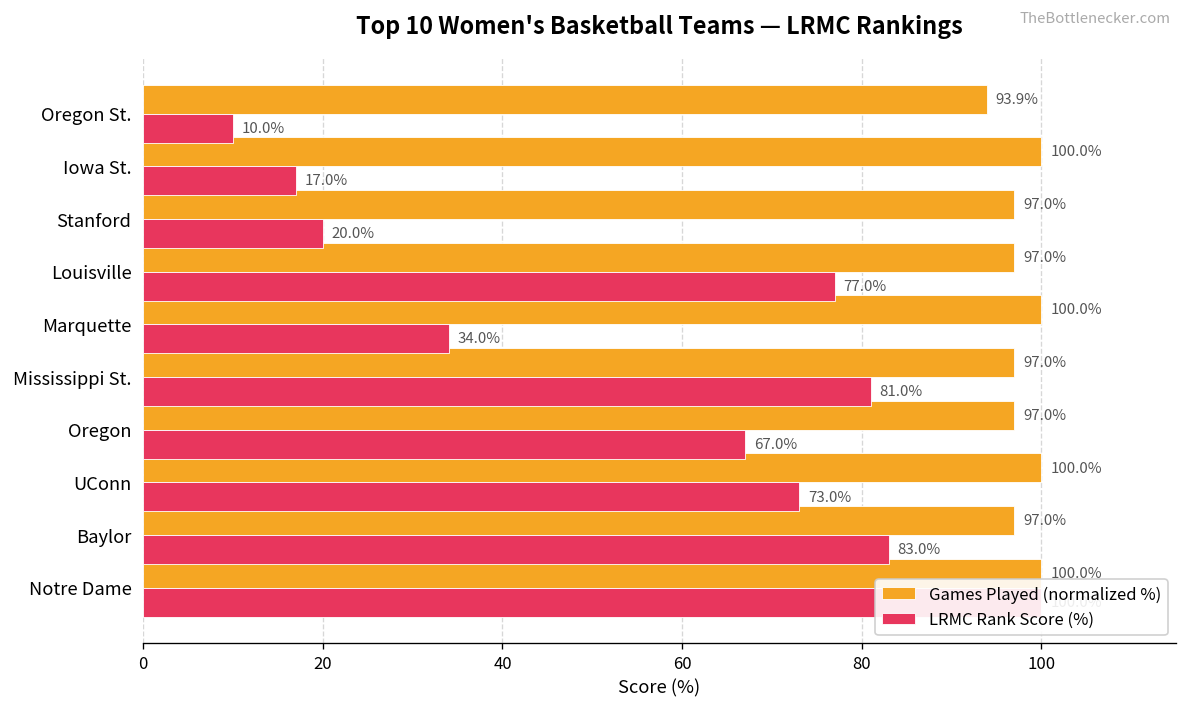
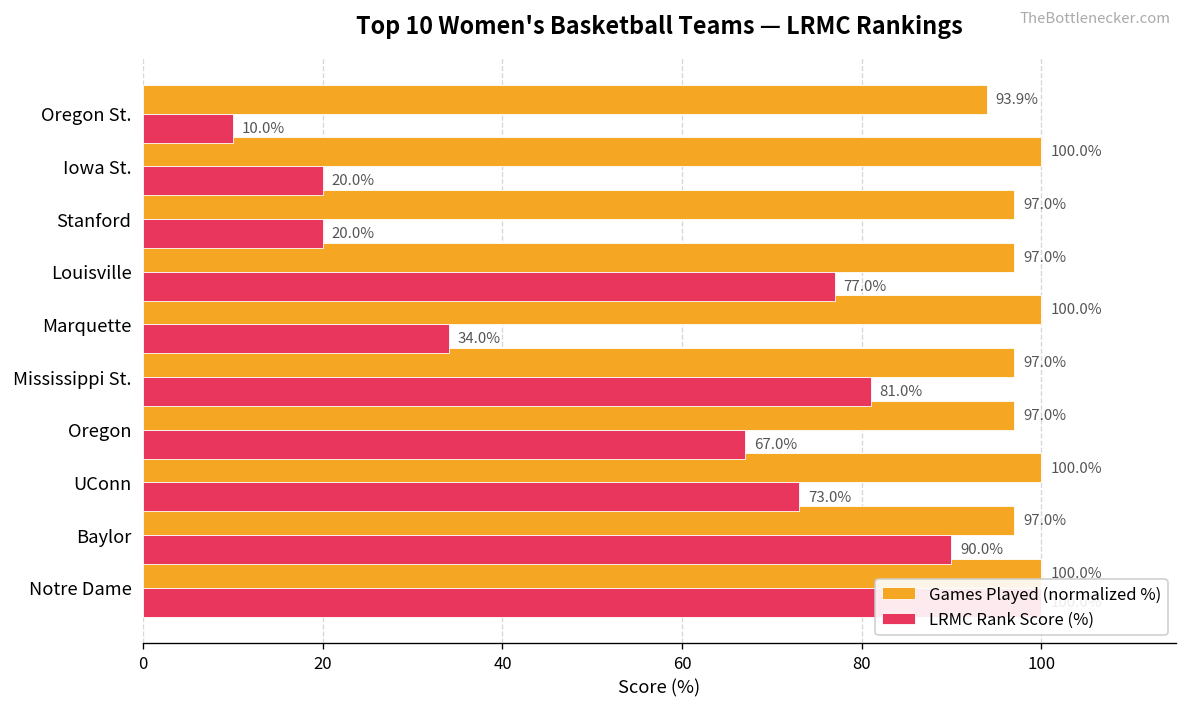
  {
    "Games Played (normalized %)": {
      "Oregon St.": "93.9%",
      "Iowa St.": "100.0%",
      "Stanford": "97.0%",
      "Louisville": "97.0%",
      "Marquette": "100.0%",
      "Mississippi St.": "97.0%",
      "Oregon": "97.0%",
      "UConn": "100.0%",
      "Baylor": "97.0%"
    },
    "LRMC Rank Score (%)": {
      "Oregon St.": "10.0%",
-     "Iowa St.": "17.0%",
+     "Iowa St.": "20.0%",
      "Stanford": "20.0%",
      "Louisville": "77.0%",
      "Marquette": "34.0%",
      "Mississippi St.": "81.0%",
      "Oregon": "67.0%",
      "UConn": "73.0%",
-     "Baylor": "83.0%"
+     "Baylor": "90.0%"
    }
  }
